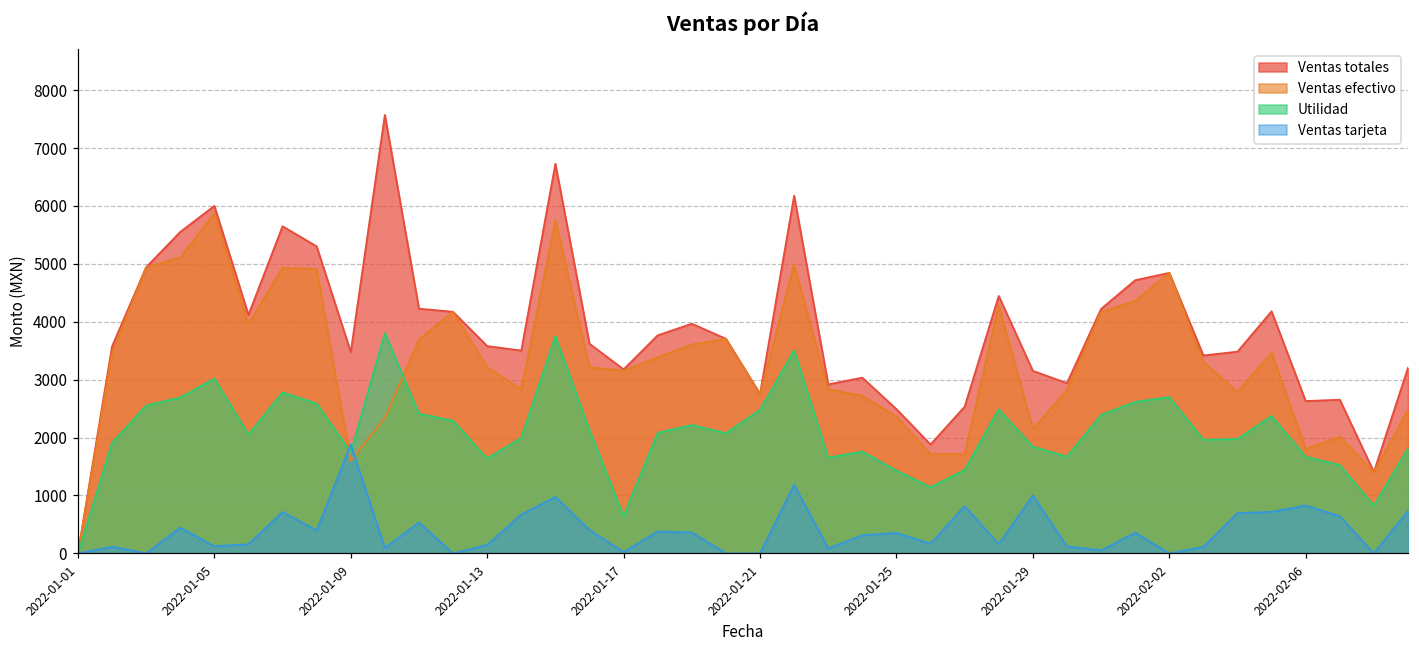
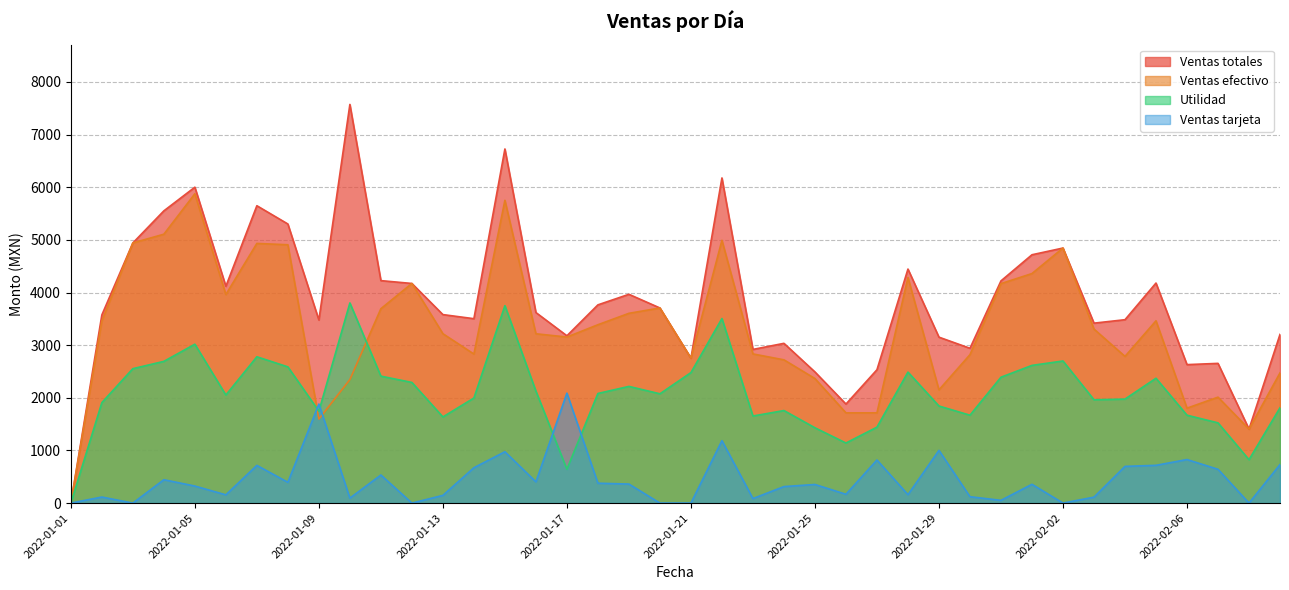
  {
    "Utilidad": {
      "2022-01-05": 3000,
      "2022-01-09": 1700,
      "2022-01-13": 1600,
      "2022-01-17": 600,
      "2022-01-21": 2500,
      "2022-01-25": 1400,
      "2022-01-29": 1800,
      "2022-02-02": 2700,
      "2022-02-06": 1700
    },
    "Ventas tarjeta": {
-     "2022-01-05": 100,
+     "2022-01-05": 300,
      "2022-01-09": 1900,
      "2022-01-13": 100,
-     "2022-01-17": 0,
+     "2022-01-17": 2100,
      "2022-01-21": 0,
      "2022-01-25": 400,
      "2022-01-29": 1000,
      "2022-02-02": 0,
      "2022-02-06": 800
    }
  }
